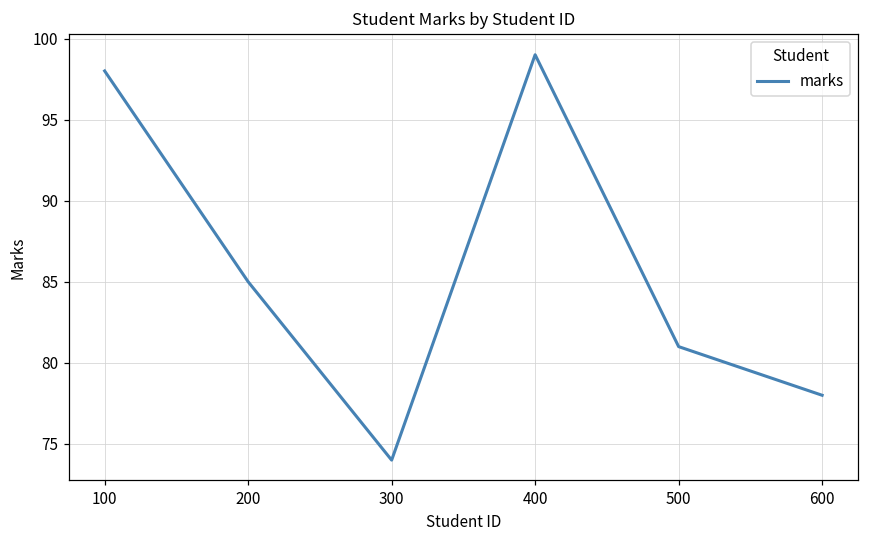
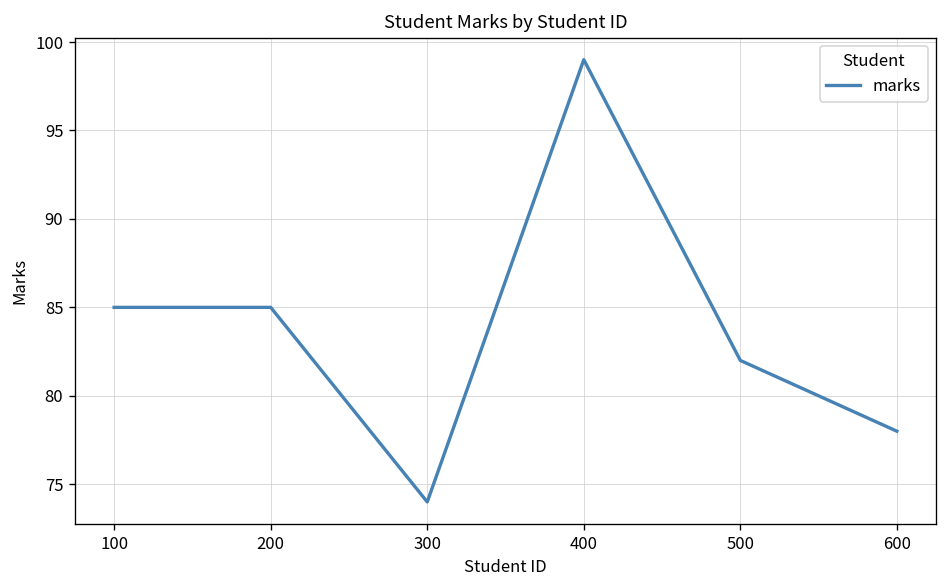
  {
-   "100": 98,
+   "100": 85,
    "200": 85,
    "300": 74,
    "400": 99,
-   "500": 81,
+   "500": 82,
    "600": 78
  }
